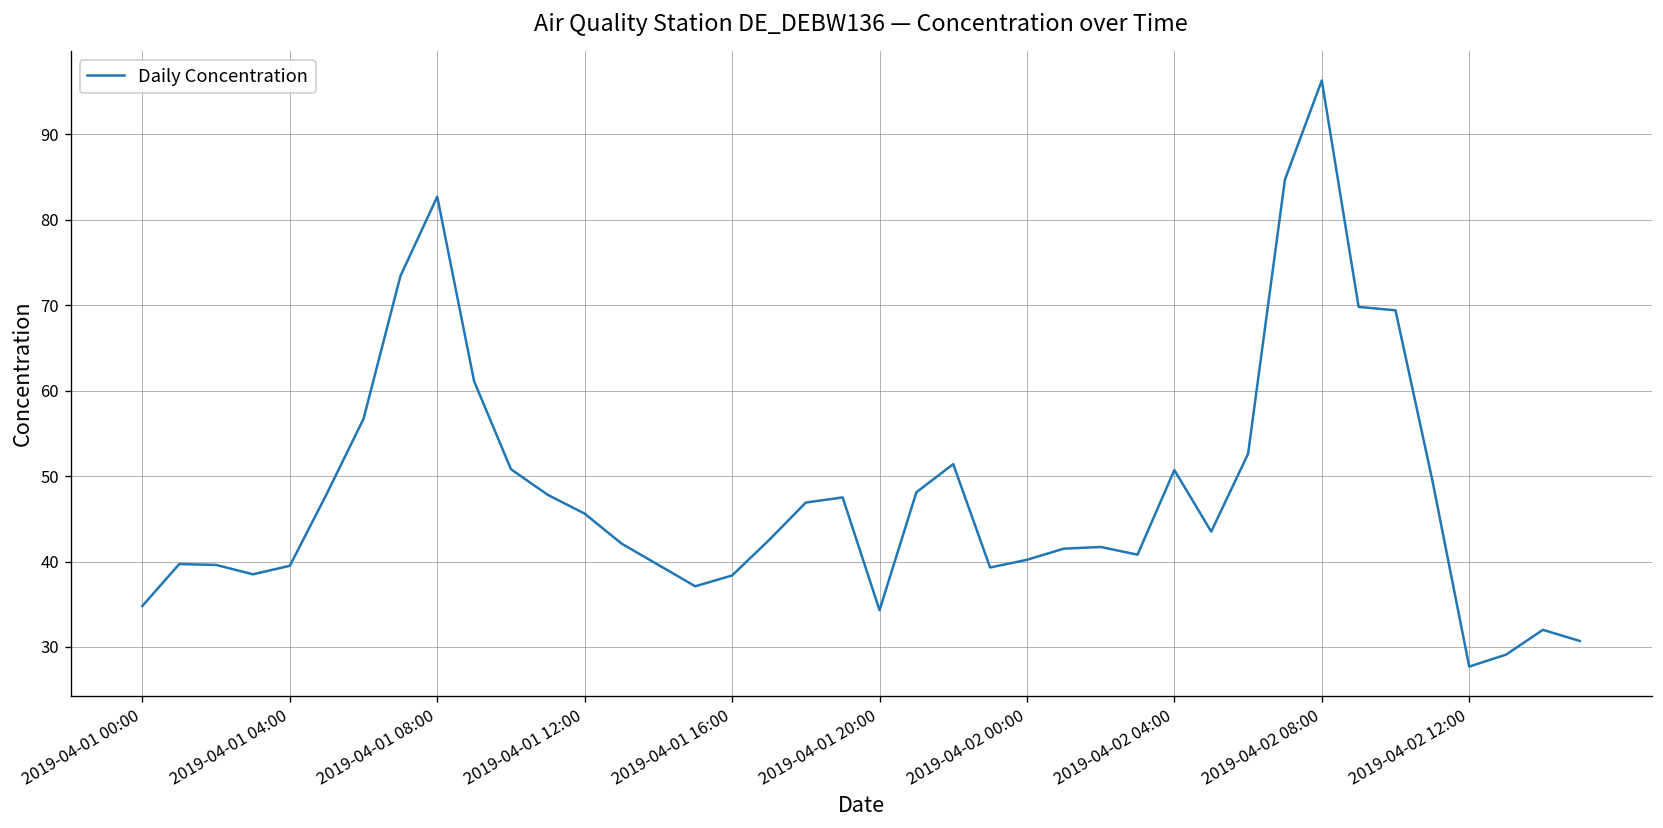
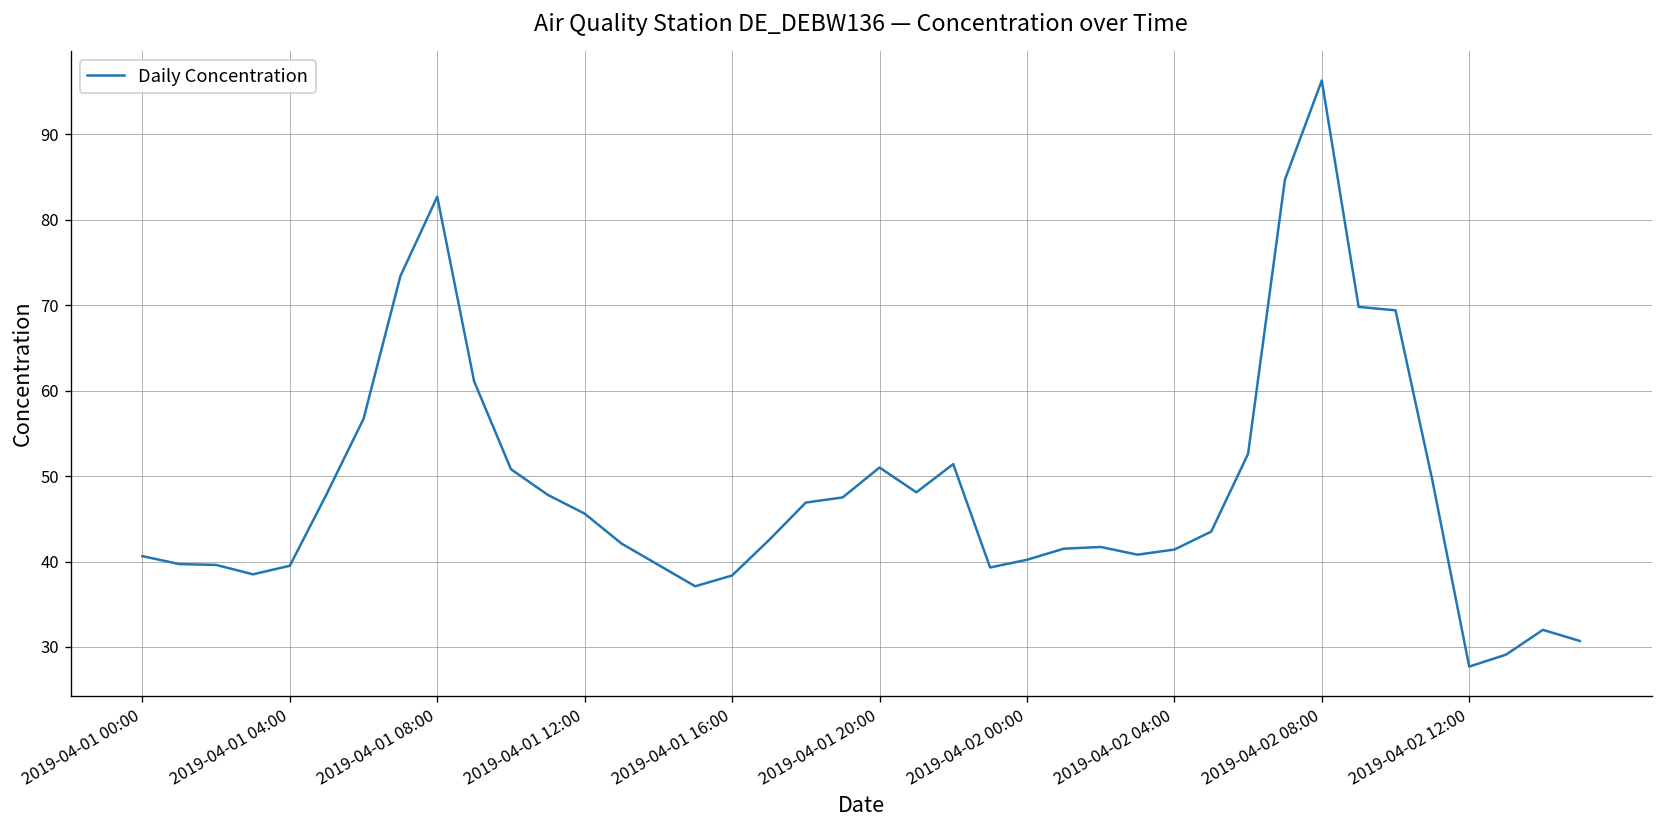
  {
-   "2019-04-01 00:00": 35,
+   "2019-04-01 00:00": 41,
    "2019-04-01 04:00": 40,
    "2019-04-01 08:00": 83,
    "2019-04-01 12:00": 46,
    "2019-04-01 16:00": 38,
-   "2019-04-01 20:00": 34,
+   "2019-04-01 20:00": 51,
    "2019-04-02 00:00": 40,
-   "2019-04-02 04:00": 51,
+   "2019-04-02 04:00": 41,
    "2019-04-02 08:00": 96,
    "2019-04-02 12:00": 28
  }
